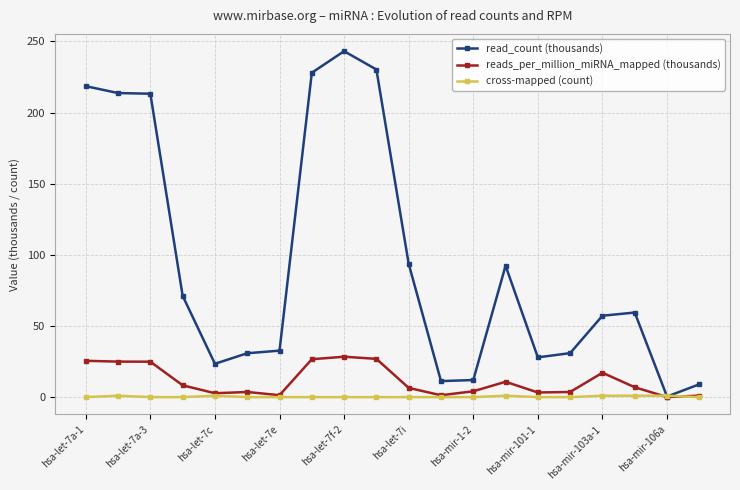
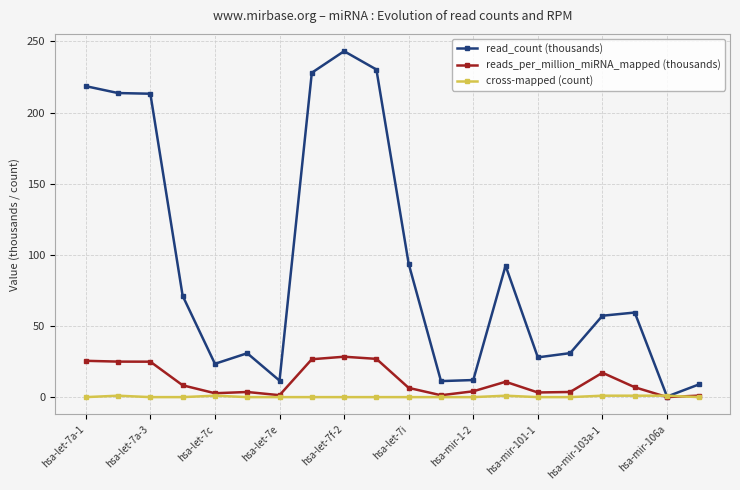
  {
    "read_count (thousands)": {
      "hsa-let-7a-1": 219,
      "hsa-let-7a-3": 213,
      "hsa-let-7c": 23,
-     "hsa-let-7e": 33,
+     "hsa-let-7e": 12,
      "hsa-let-7f-2": 243,
      "hsa-let-7i": 94,
      "hsa-mir-1-2": 12,
      "hsa-mir-101-1": 28,
      "hsa-mir-103a-1": 57
    },
    "reads_per_million_miRNA_mapped (thousands)": {
      "hsa-let-7a-1": 26,
      "hsa-let-7a-3": 25,
      "hsa-let-7f-2": 28,
      "hsa-let-7i": 6,
      "hsa-mir-1-2": 4,
      "hsa-mir-101-1": 3,
      "hsa-mir-103a-1": 17
    },
    "cross-mapped (count)": {
      "hsa-let-7a-1": 0,
      "hsa-let-7a-3": 0,
      "hsa-let-7f-2": 0,
      "hsa-let-7i": 0,
      "hsa-mir-1-2": 0,
      "hsa-mir-101-1": 0,
      "hsa-mir-103a-1": 1
    }
  }
